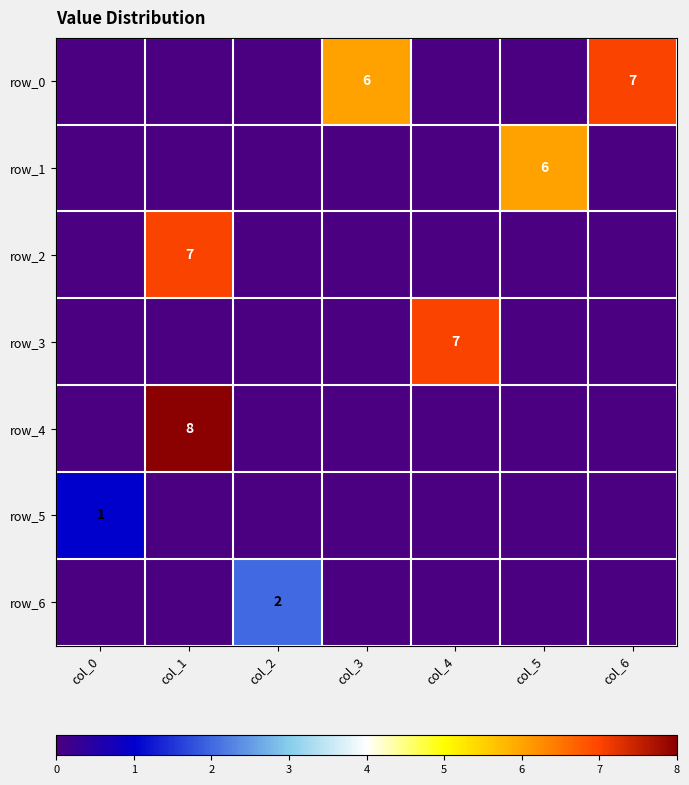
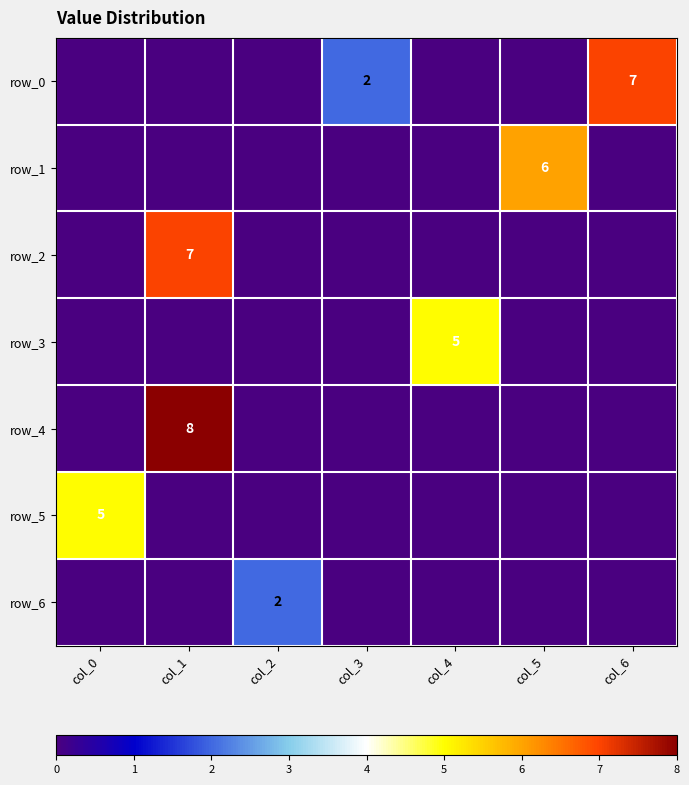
  {
    "row_0": {
-     "col_3": 6,
+     "col_3": 2,
      "col_6": 7
    },
    "row_1": {
      "col_5": 6
    },
    "row_2": {
      "col_1": 7
    },
    "row_3": {
-     "col_4": 7
+     "col_4": 5
    },
    "row_4": {
      "col_1": 8
    },
    "row_5": {
-     "col_0": 1
+     "col_0": 5
    },
    "row_6": {
      "col_2": 2
    }
  }
